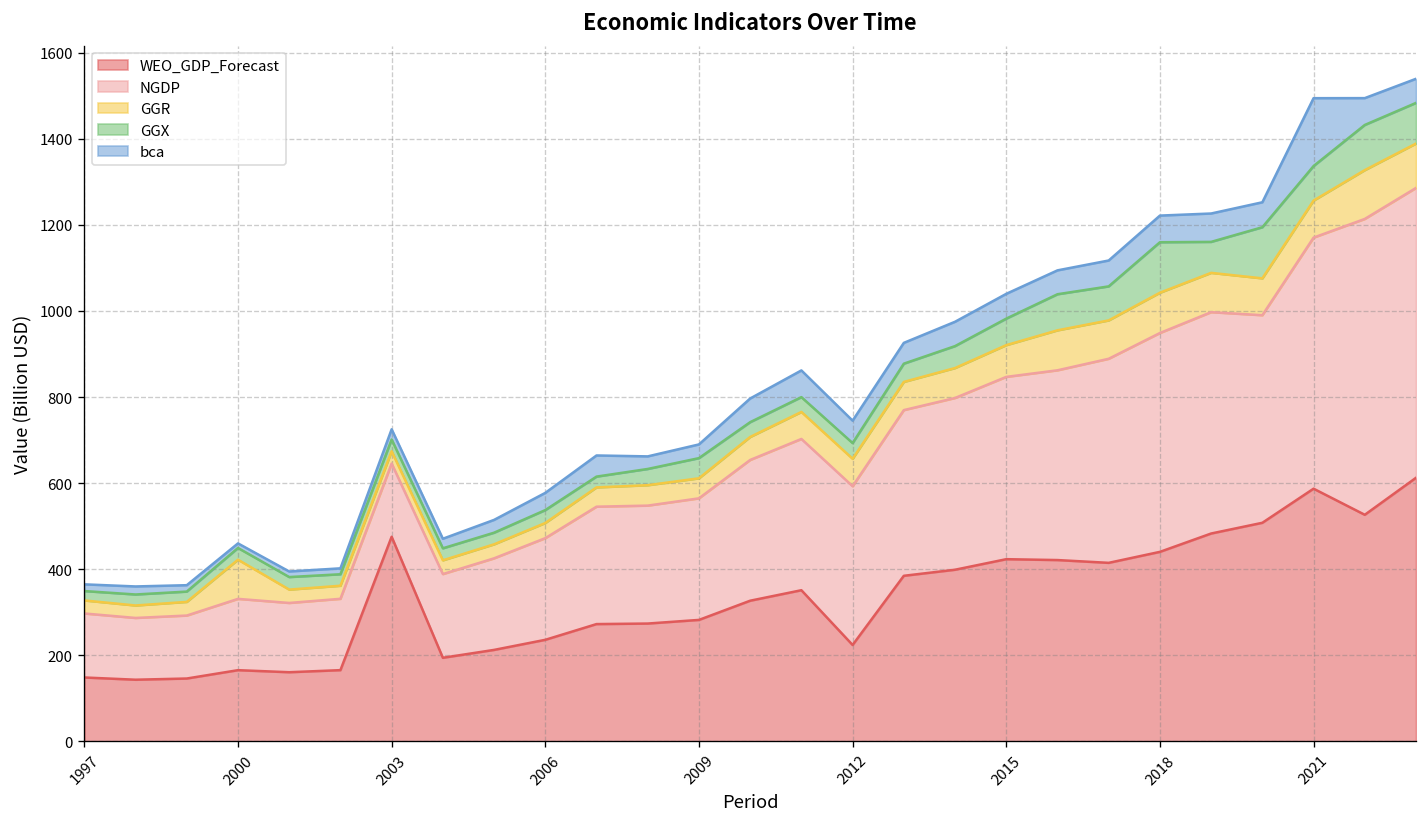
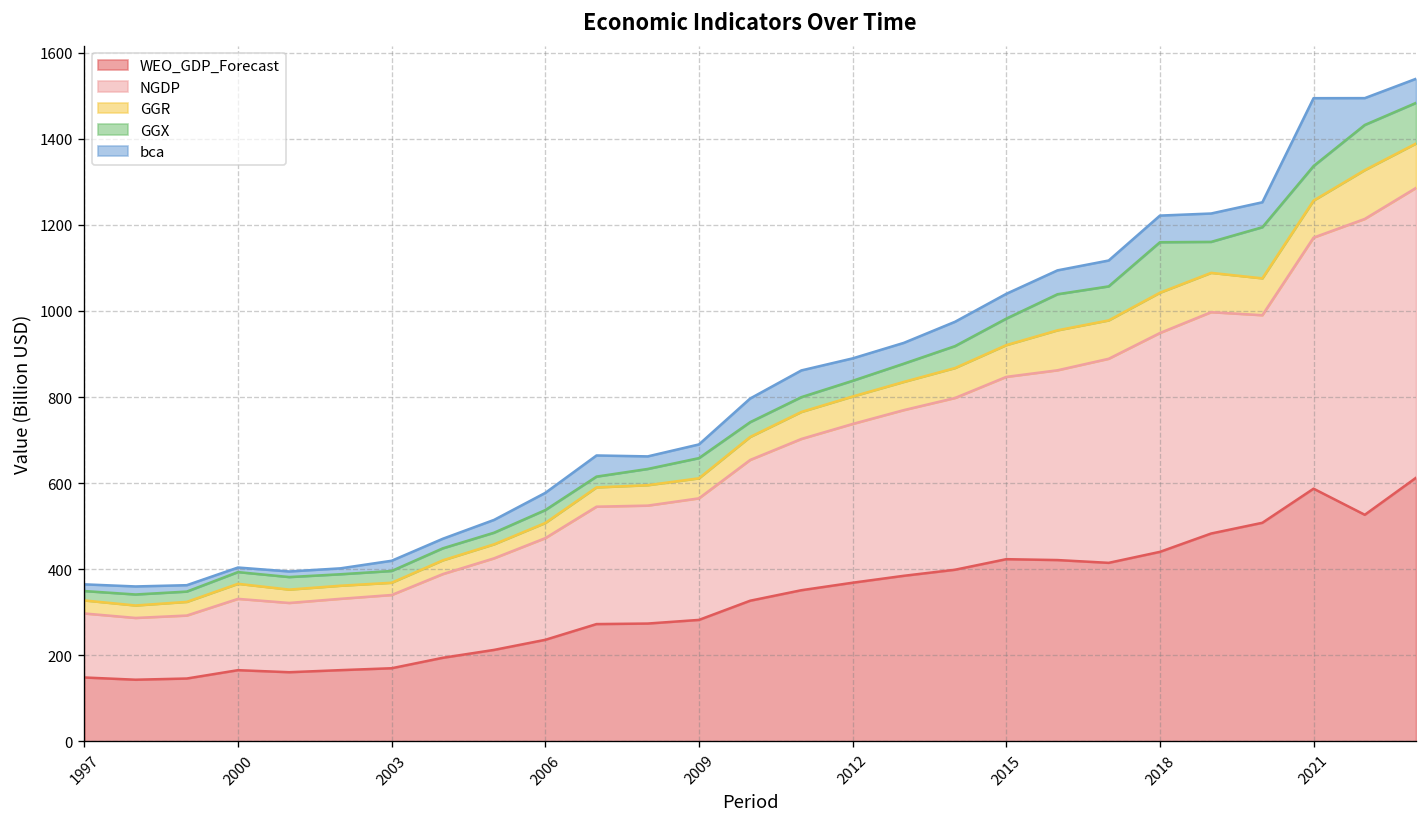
  {
    "WEO_GDP_Forecast": {
      "1997": 150,
      "2000": 170,
-     "2003": 480,
+     "2003": 170,
      "2006": 240,
      "2009": 280,
-     "2012": 220,
+     "2012": 370,
      "2015": 420,
      "2018": 440,
      "2021": 590
    },
    "NGDP": {
      "1997": 150,
      "2000": 170,
      "2003": 170,
      "2006": 240,
      "2009": 280,
      "2012": 370,
      "2015": 420,
      "2018": 510,
      "2021": 580
    },
    "GGR": {
      "1997": 30,
-     "2000": 90,
+     "2000": 30,
      "2003": 30,
      "2006": 40,
      "2009": 50,
      "2012": 60,
      "2015": 70,
      "2018": 90,
      "2021": 90
    },
    "GGX": {
      "1997": 20,
      "2000": 30,
      "2003": 30,
      "2006": 30,
      "2009": 50,
      "2012": 40,
      "2015": 60,
      "2018": 120,
      "2021": 80
    },
    "bca": {
      "1997": 20,
      "2000": 10,
      "2003": 20,
      "2006": 40,
      "2009": 30,
      "2012": 50,
      "2015": 60,
      "2018": 60,
      "2021": 160
    }
  }
